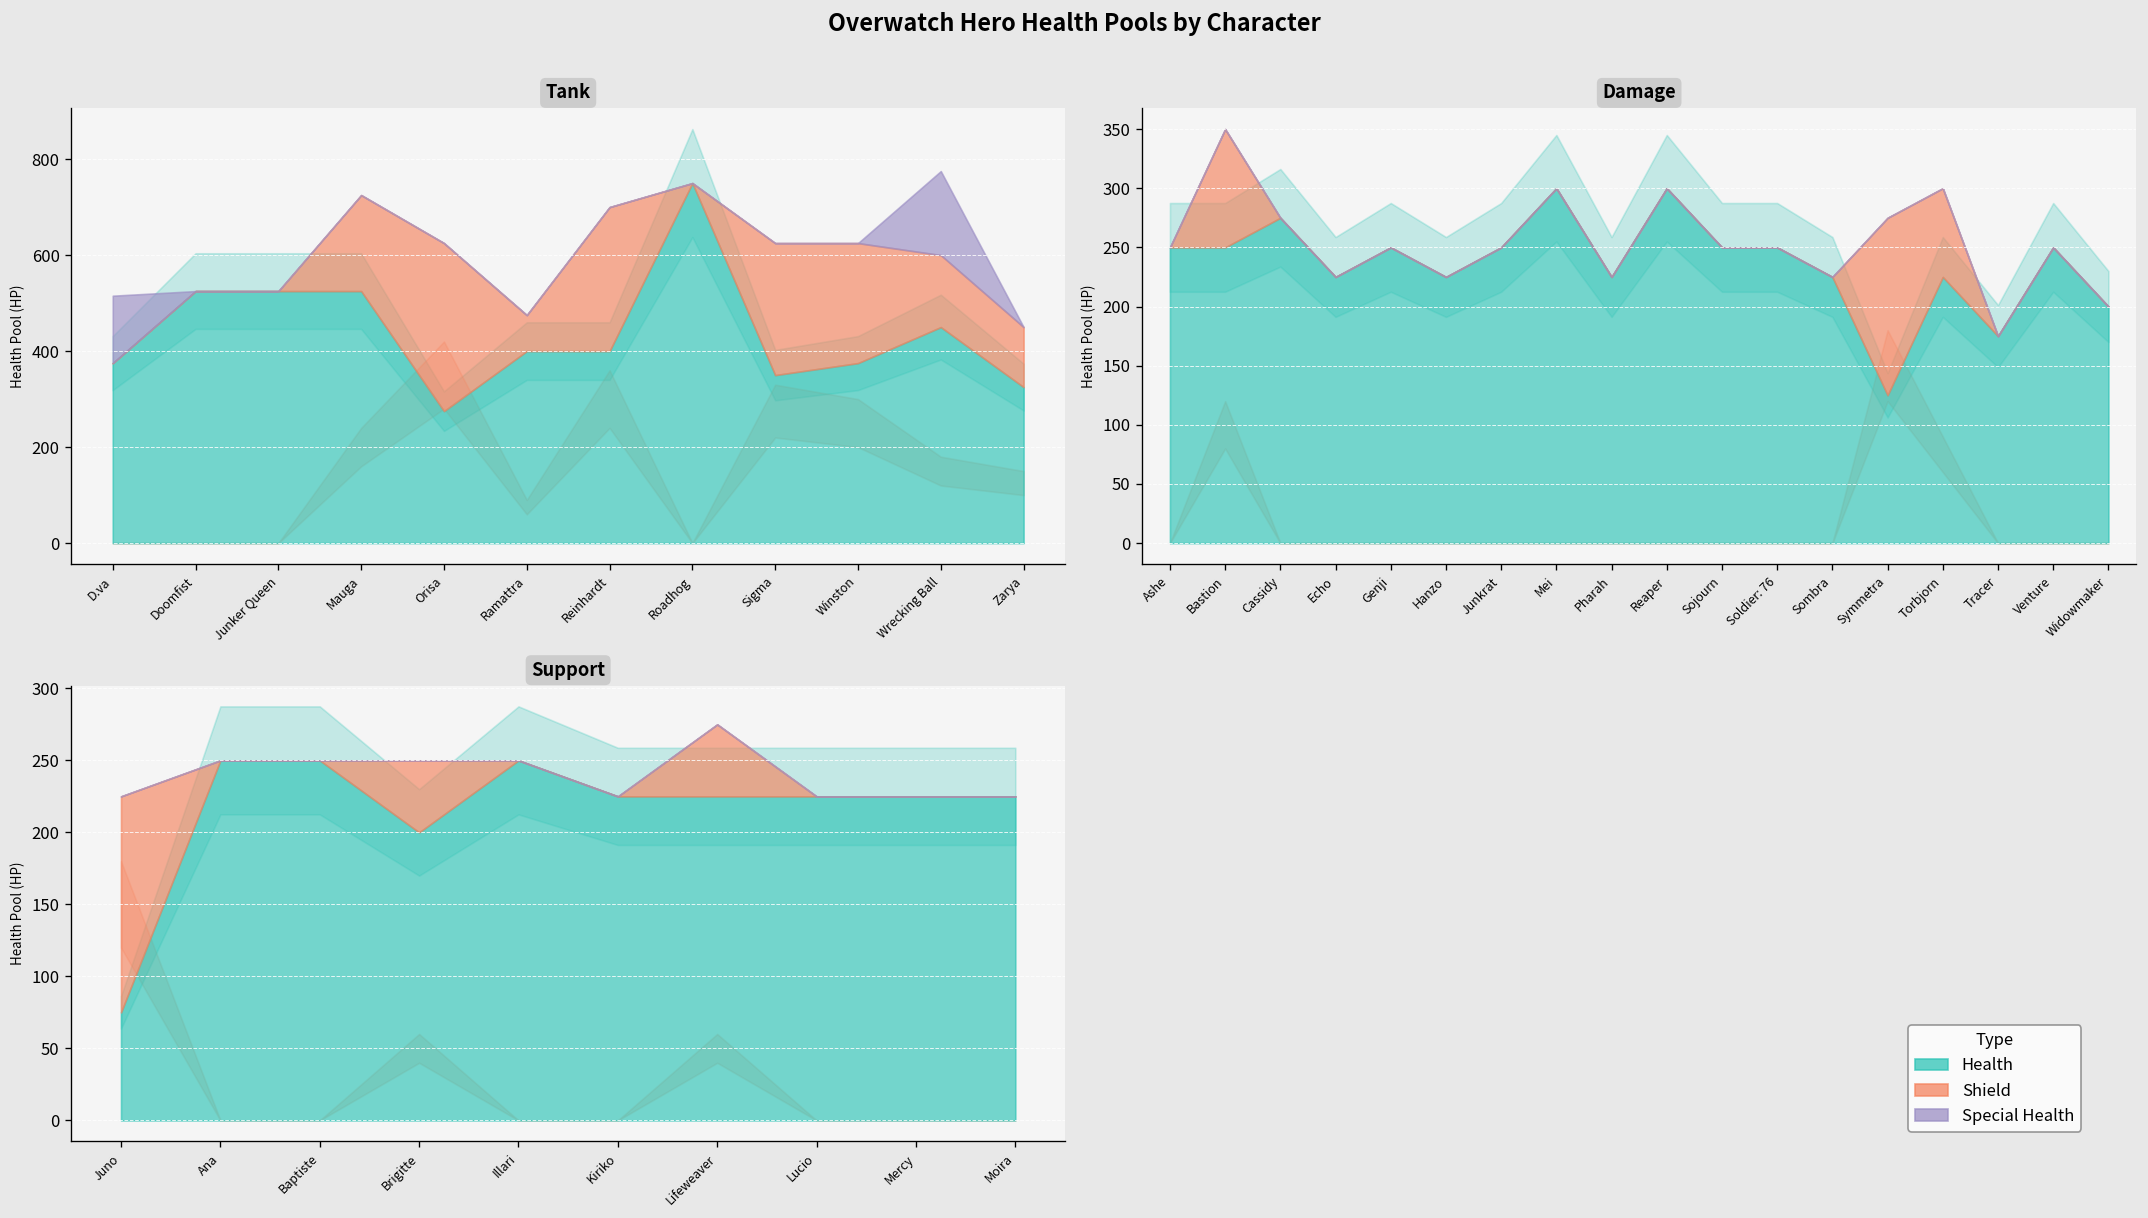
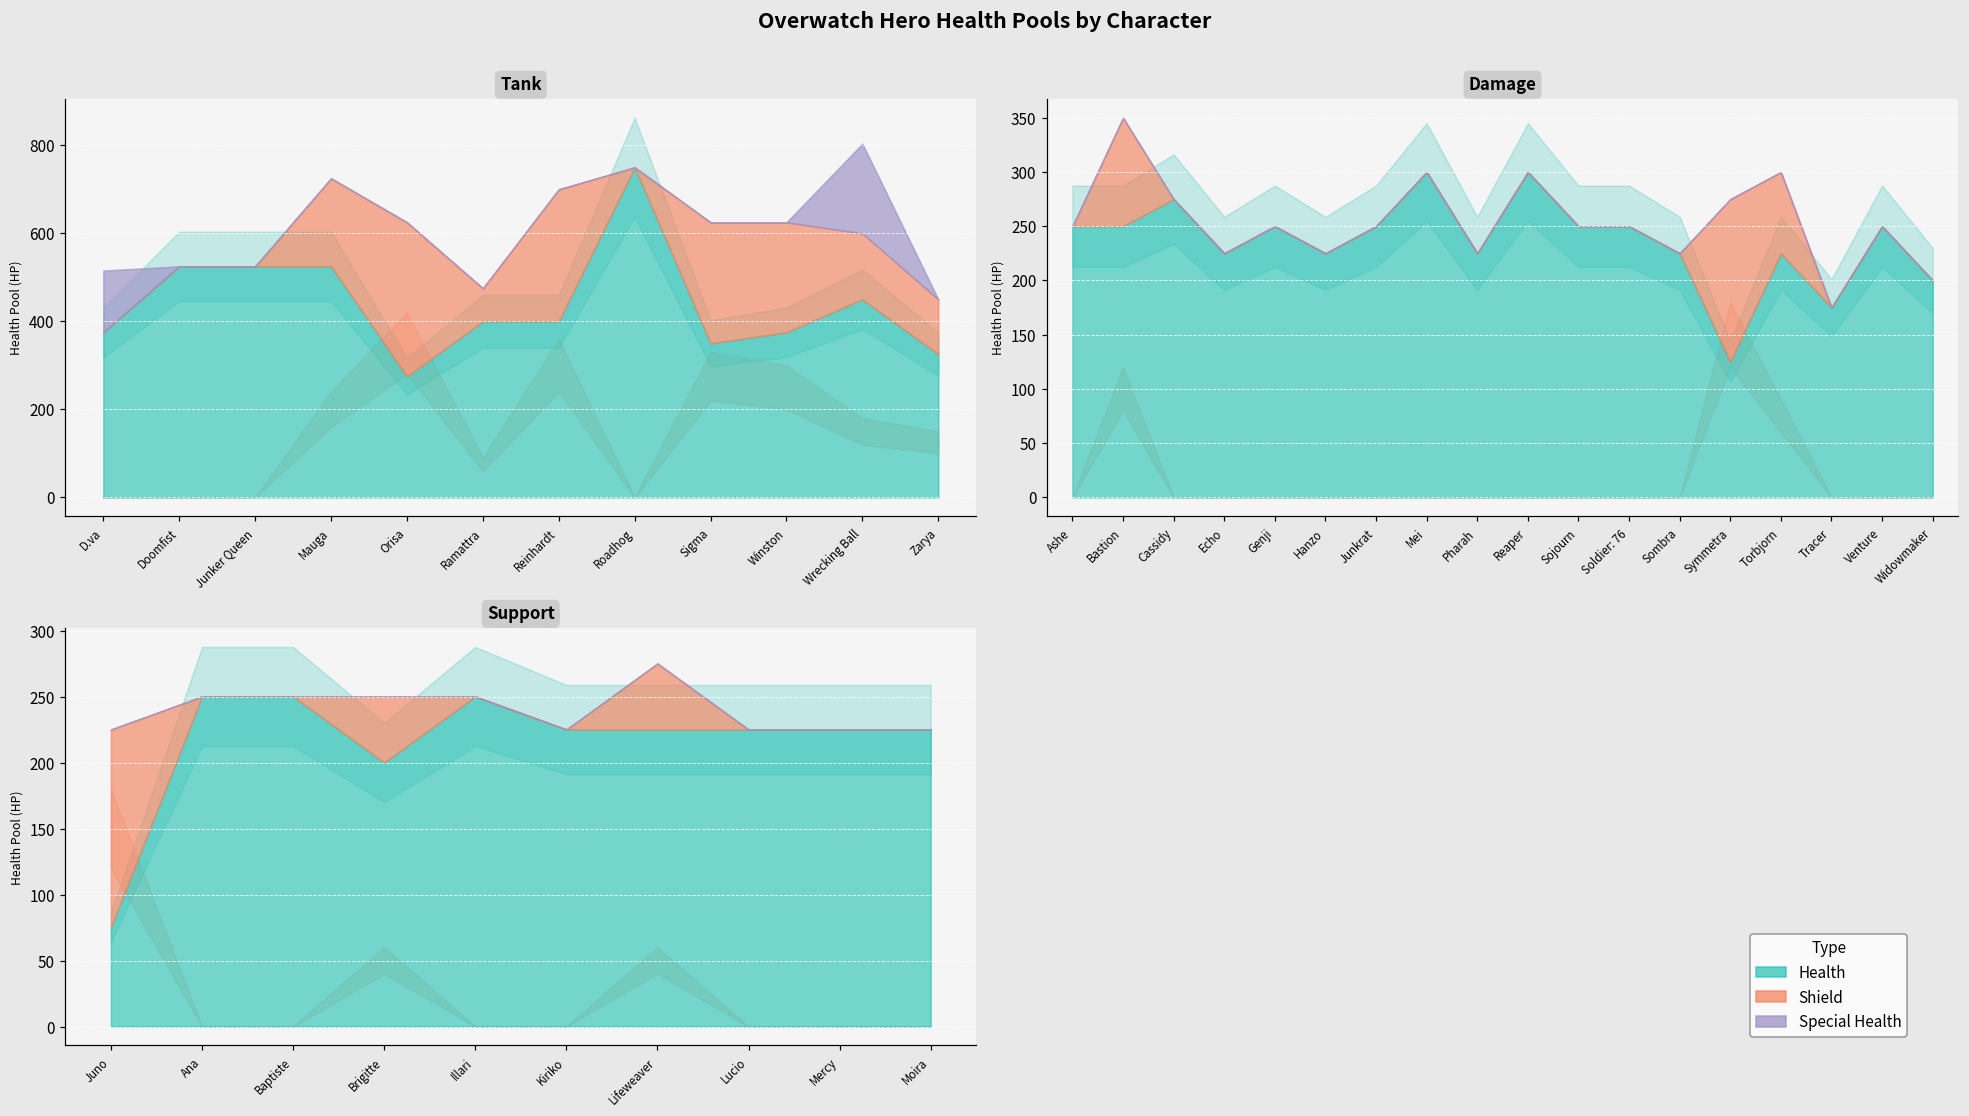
  {
    "Tank": {
      "Special Health": {
        "D.va": 140,
-       "Wrecking Ball": 180
+       "Wrecking Ball": 200
      }
    }
  }
